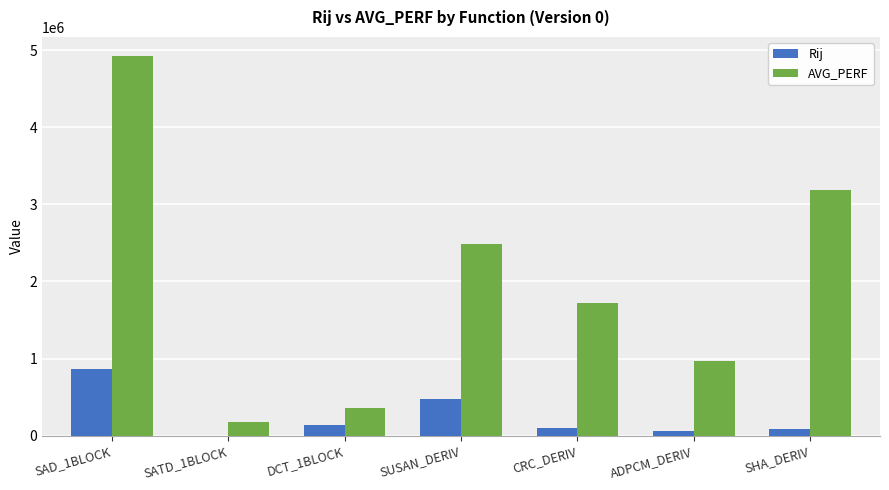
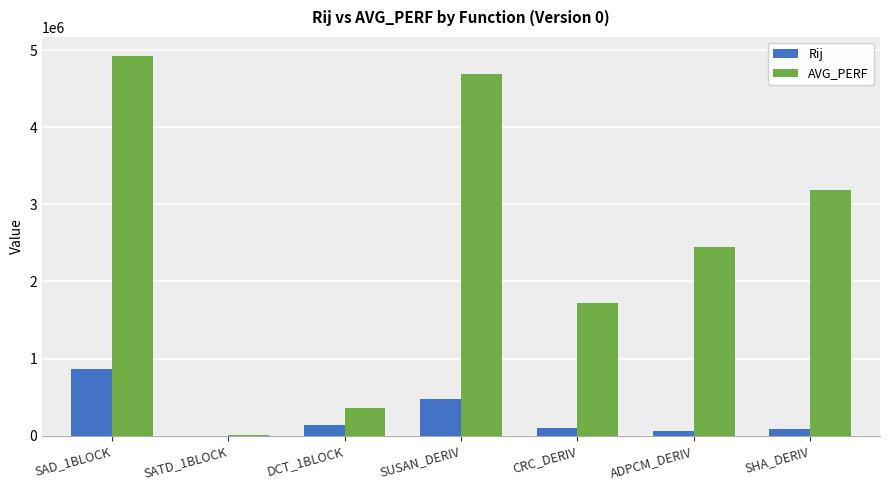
  {
    "Rij": {
      "SAD_1BLOCK": 900000,
      "DCT_1BLOCK": 100000,
      "SUSAN_DERIV": 500000,
      "CRC_DERIV": 100000,
      "ADPCM_DERIV": 100000,
      "SHA_DERIV": 100000
    },
    "AVG_PERF": {
      "SAD_1BLOCK": 4900000,
-     "SATD_1BLOCK": 200000,
+     "SATD_1BLOCK": 0,
      "DCT_1BLOCK": 400000,
-     "SUSAN_DERIV": 2500000,
+     "SUSAN_DERIV": 4700000,
      "CRC_DERIV": 1700000,
-     "ADPCM_DERIV": 1000000,
+     "ADPCM_DERIV": 2400000,
      "SHA_DERIV": 3200000
    }
  }
